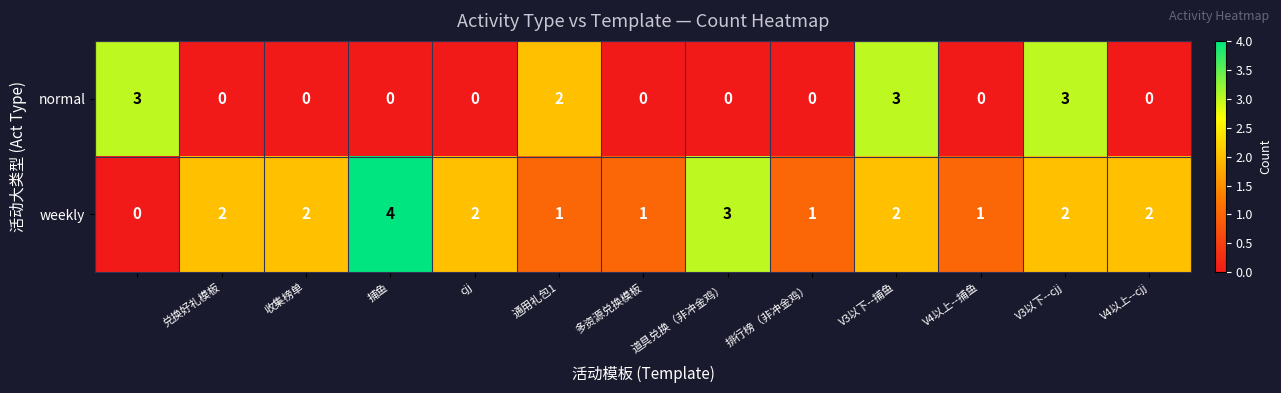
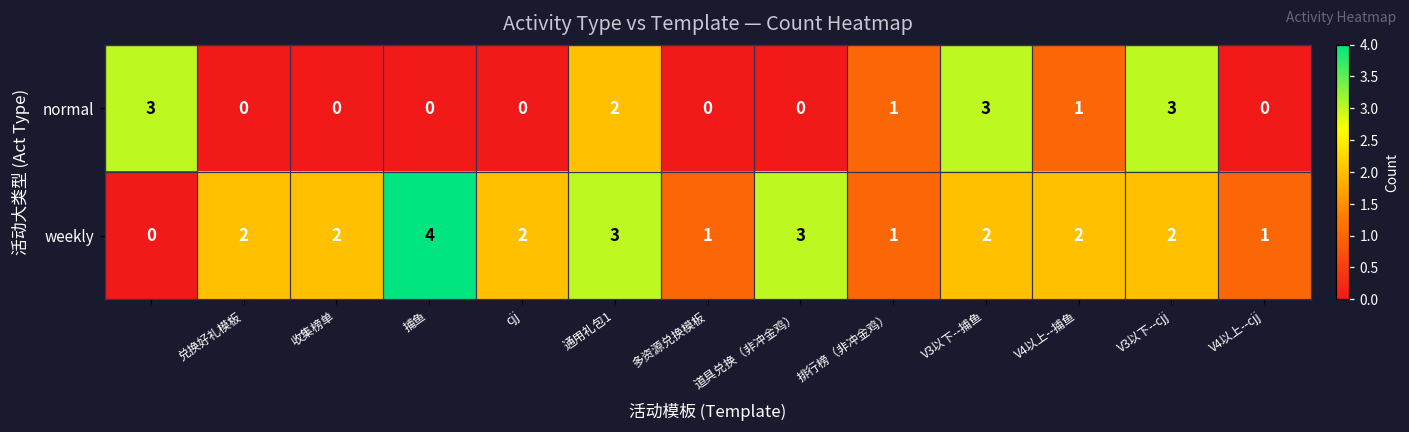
  {
    "normal": {
      "兑换好礼模板": 0,
      "收集榜单": 0,
      "捕鱼": 0,
      "cjj": 0,
      "通用礼包1": 2,
      "多资源兑换模板": 0,
      "道具兑换（非冲金鸡）": 0,
-     "排行榜（非冲金鸡）": 0,
+     "排行榜（非冲金鸡）": 1,
      "V3以下--捕鱼": 3,
-     "V4以上--捕鱼": 0,
+     "V4以上--捕鱼": 1,
      "V3以下--cjj": 3,
      "V4以上--cjj": 0
    },
    "weekly": {
      "兑换好礼模板": 2,
      "收集榜单": 2,
      "捕鱼": 4,
      "cjj": 2,
-     "通用礼包1": 1,
+     "通用礼包1": 3,
      "多资源兑换模板": 1,
      "道具兑换（非冲金鸡）": 3,
      "排行榜（非冲金鸡）": 1,
      "V3以下--捕鱼": 2,
-     "V4以上--捕鱼": 1,
+     "V4以上--捕鱼": 2,
      "V3以下--cjj": 2,
-     "V4以上--cjj": 2
+     "V4以上--cjj": 1
    }
  }
